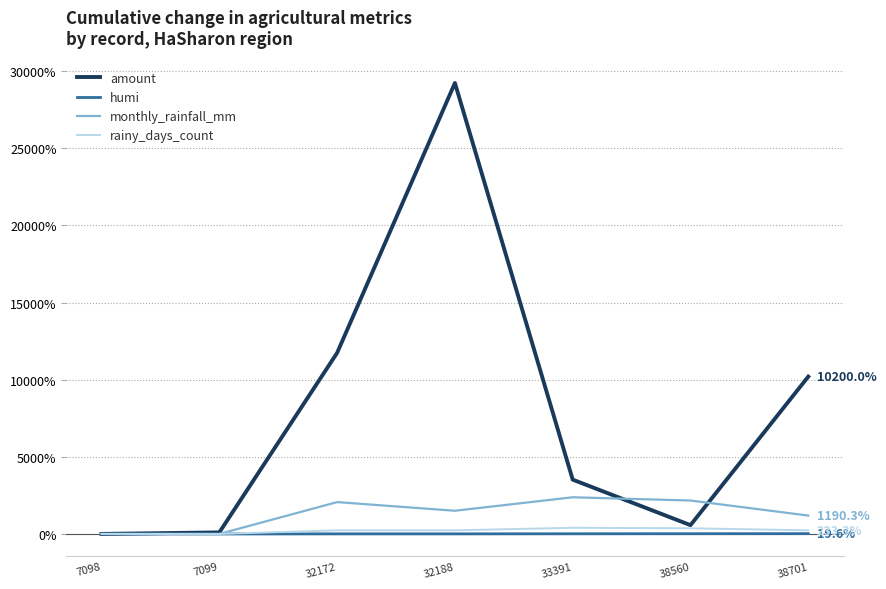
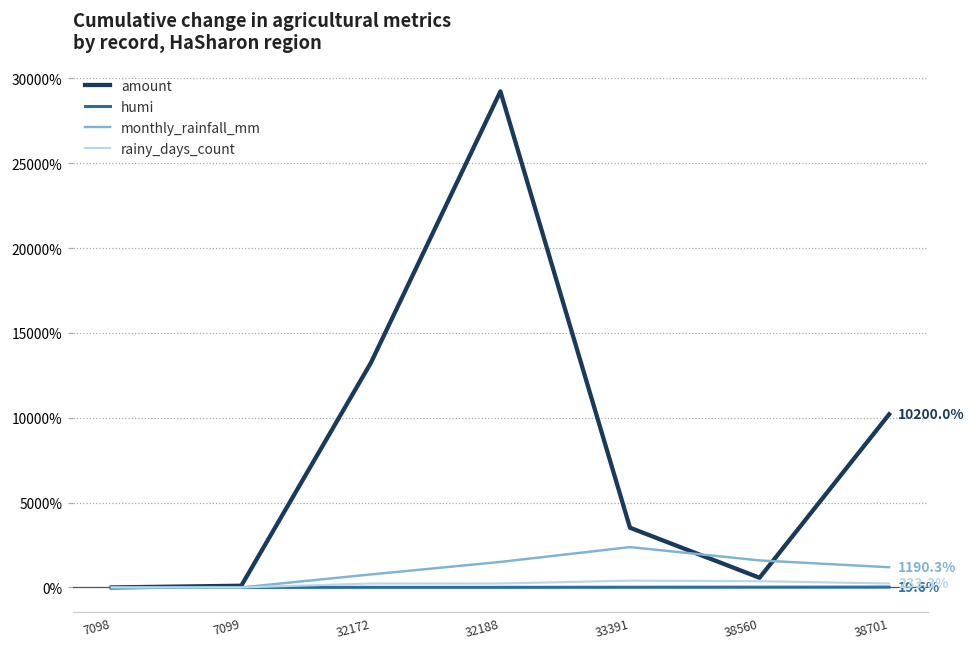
  {
    "amount": {
-     "32172": "11700%",
+     "32172": "13200%",
      "32188": "29200%",
      "33391": "3500%",
      "38560": "600%"
    },
    "humi": {
      "32172": "0%",
      "32188": "0%",
      "33391": "0%",
      "38560": "0%"
    },
    "monthly_rainfall_mm": {
-     "32172": "2100%",
+     "32172": "800%",
      "32188": "1500%",
      "33391": "2400%",
-     "38560": "2200%"
+     "38560": "1600%"
    },
    "rainy_days_count": {
      "32172": "200%",
      "32188": "200%",
      "33391": "400%",
      "38560": "400%"
    }
  }
